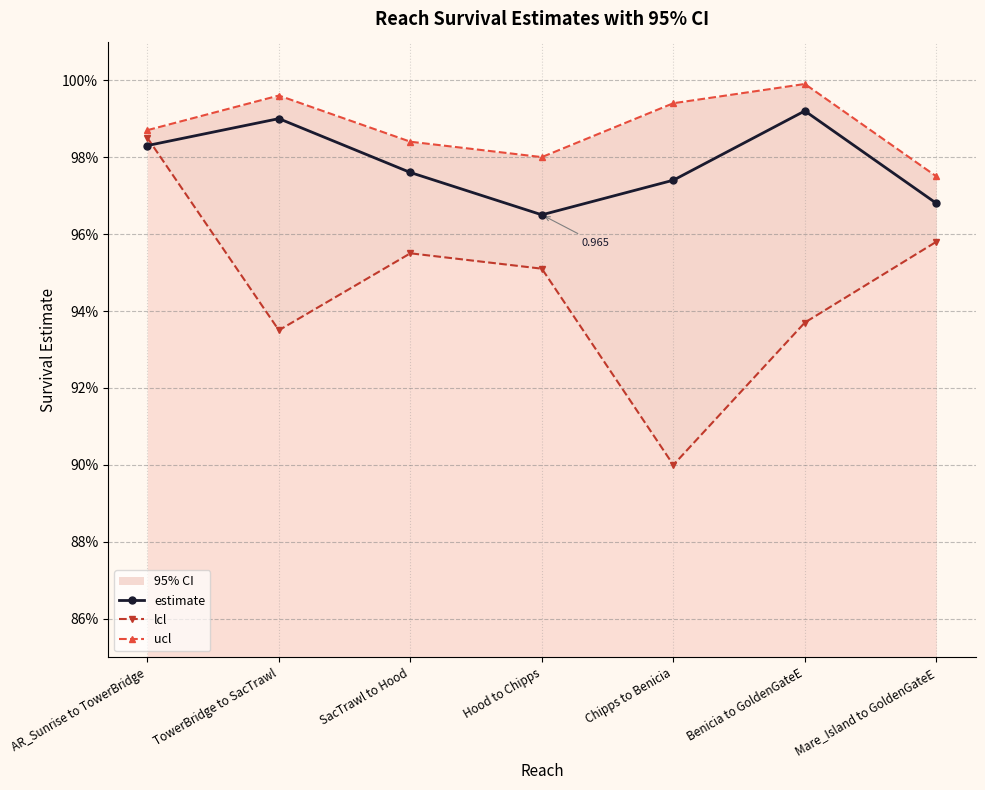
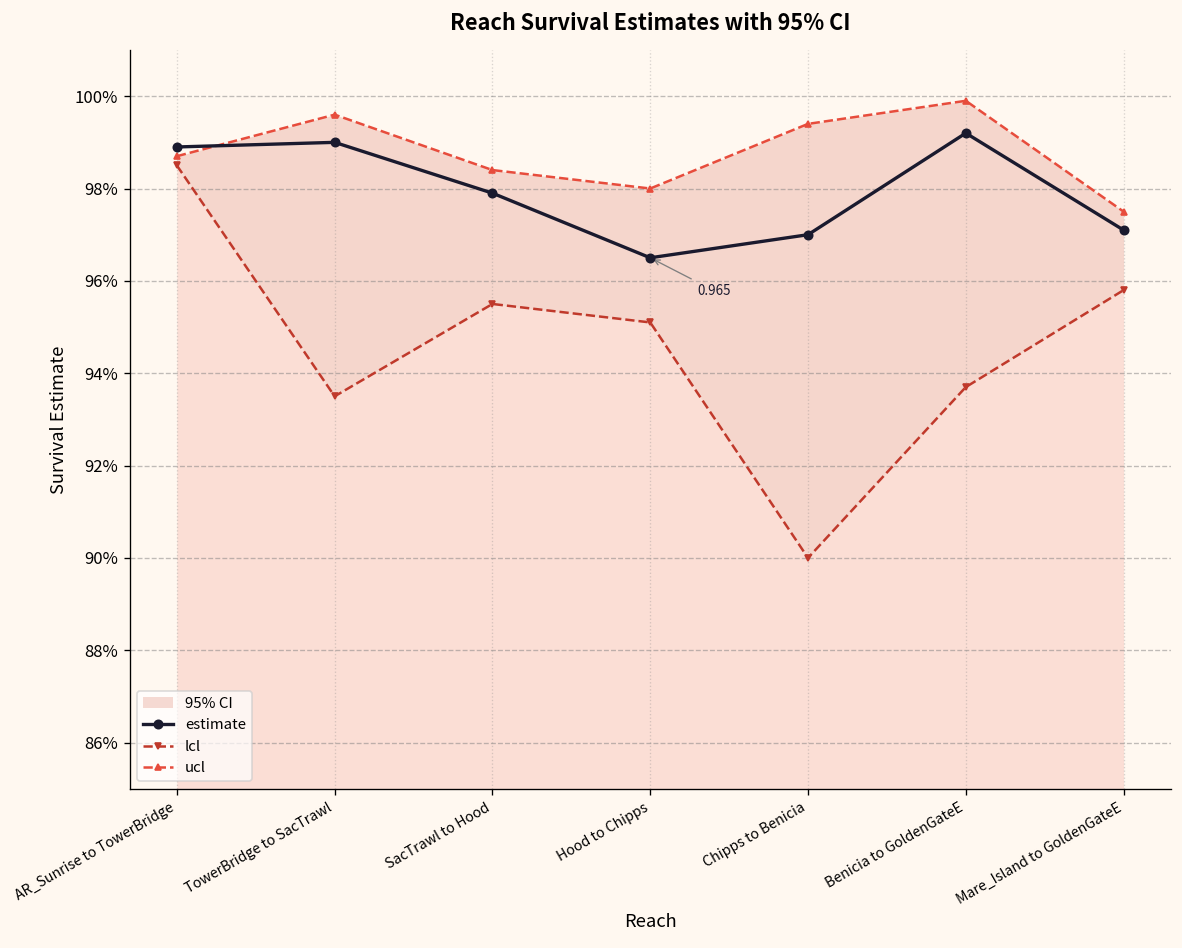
  {
    "estimate": {
-     "AR_Sunrise to TowerBridge": "98.3%",
+     "AR_Sunrise to TowerBridge": "98.9%",
      "TowerBridge to SacTrawl": "99.0%",
-     "SacTrawl to Hood": "97.6%",
-     "Chipps to Benicia": "97.4%",
+     "SacTrawl to Hood": "97.9%",
+     "Chipps to Benicia": "97.0%",
      "Benicia to GoldenGateE": "99.2%",
-     "Mare_Island to GoldenGateE": "96.8%"
+     "Mare_Island to GoldenGateE": "97.1%"
    },
    "lcl": {
      "AR_Sunrise to TowerBridge": "98.5%",
      "TowerBridge to SacTrawl": "93.5%",
      "SacTrawl to Hood": "95.5%",
      "Hood to Chipps": "95.1%",
      "Chipps to Benicia": "90.0%",
      "Benicia to GoldenGateE": "93.7%",
      "Mare_Island to GoldenGateE": "95.8%"
    },
    "95% CI": {
      "AR_Sunrise to TowerBridge": "98.7%",
      "TowerBridge to SacTrawl": "99.6%",
      "SacTrawl to Hood": "98.4%",
      "Hood to Chipps": "98.0%",
      "Chipps to Benicia": "99.4%",
      "Benicia to GoldenGateE": "99.9%",
      "Mare_Island to GoldenGateE": "97.5%"
    }
  }
